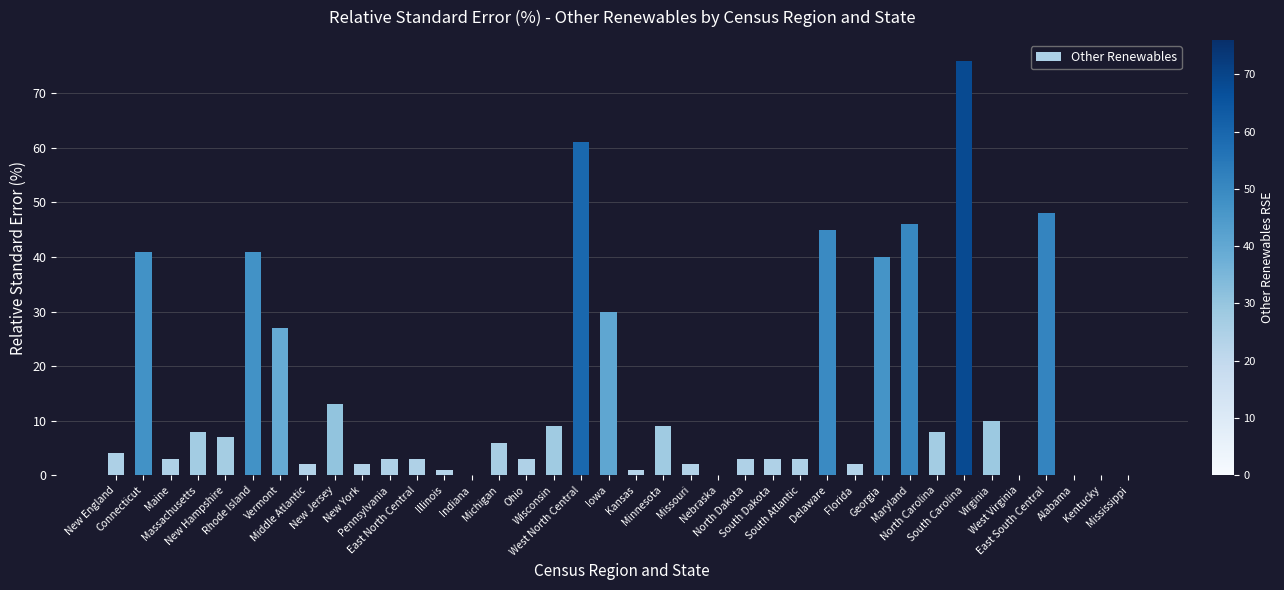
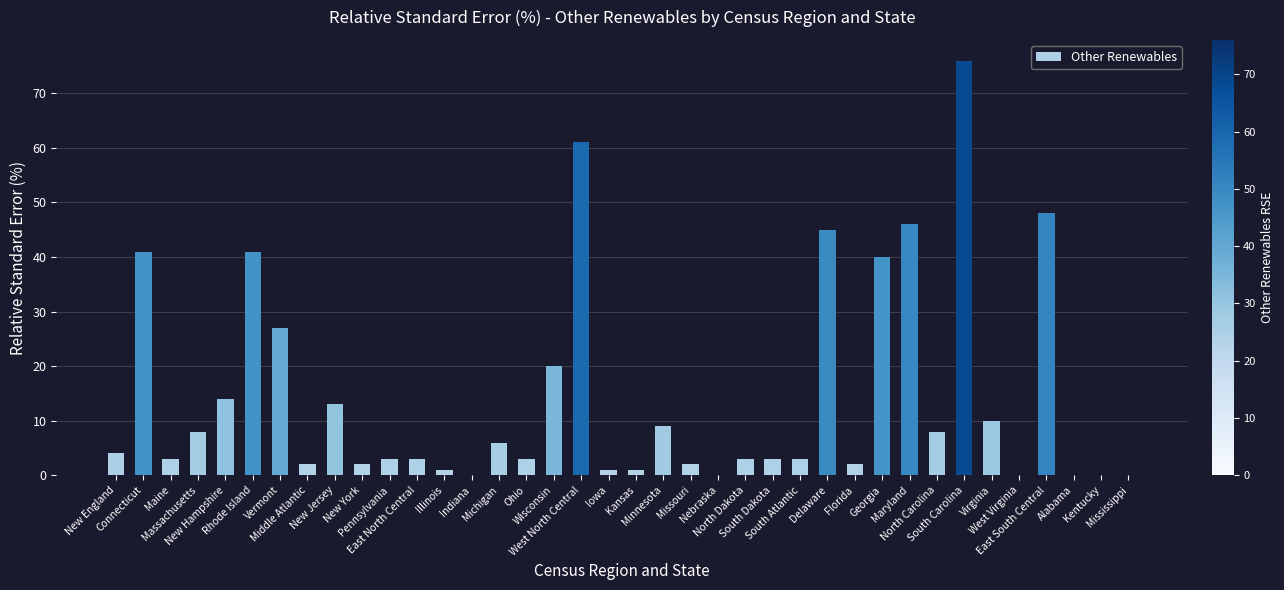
  {
    "New England": 4,
    "Connecticut": 41,
    "Maine": 3,
    "Massachusetts": 8,
-   "New Hampshire": 7,
+   "New Hampshire": 14,
    "Rhode Island": 41,
    "Vermont": 27,
    "Middle Atlantic": 2,
    "New Jersey": 13,
    "New York": 2,
    "Pennsylvania": 3,
    "East North Central": 3,
    "Illinois": 1,
    "Indiana": 0,
    "Michigan": 6,
    "Ohio": 3,
-   "Wisconsin": 9,
+   "Wisconsin": 20,
    "West North Central": 61,
-   "Iowa": 30,
+   "Iowa": 1,
    "Kansas": 1,
    "Minnesota": 9,
    "Missouri": 2,
    "Nebraska": 0,
    "North Dakota": 3,
    "South Dakota": 3,
    "South Atlantic": 3,
    "Delaware": 45,
    "Florida": 2,
    "Georgia": 40,
    "Maryland": 46,
    "North Carolina": 8,
    "South Carolina": 76,
    "Virginia": 10,
    "West Virginia": 0,
    "East South Central": 48,
    "Alabama": 0,
    "Kentucky": 0,
    "Mississippi": 0
  }
